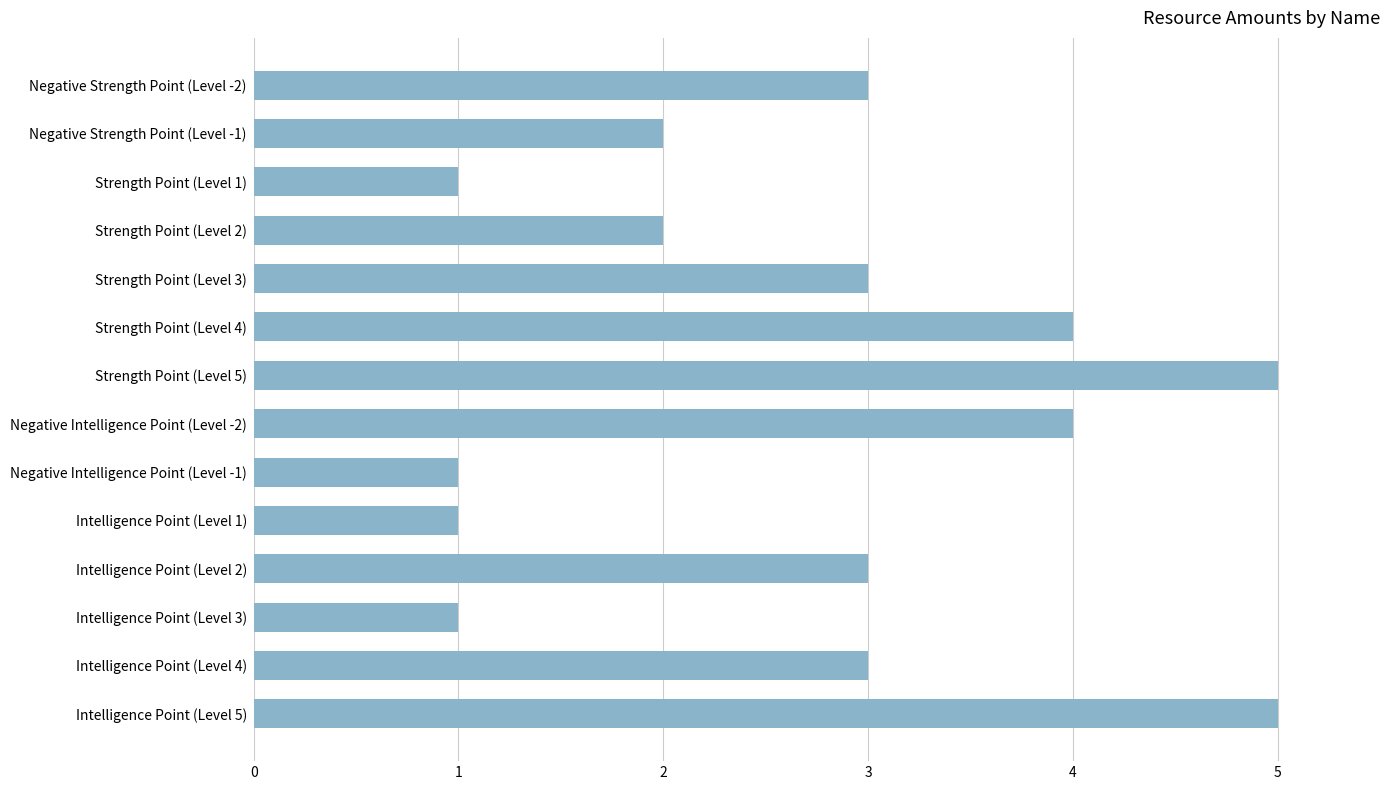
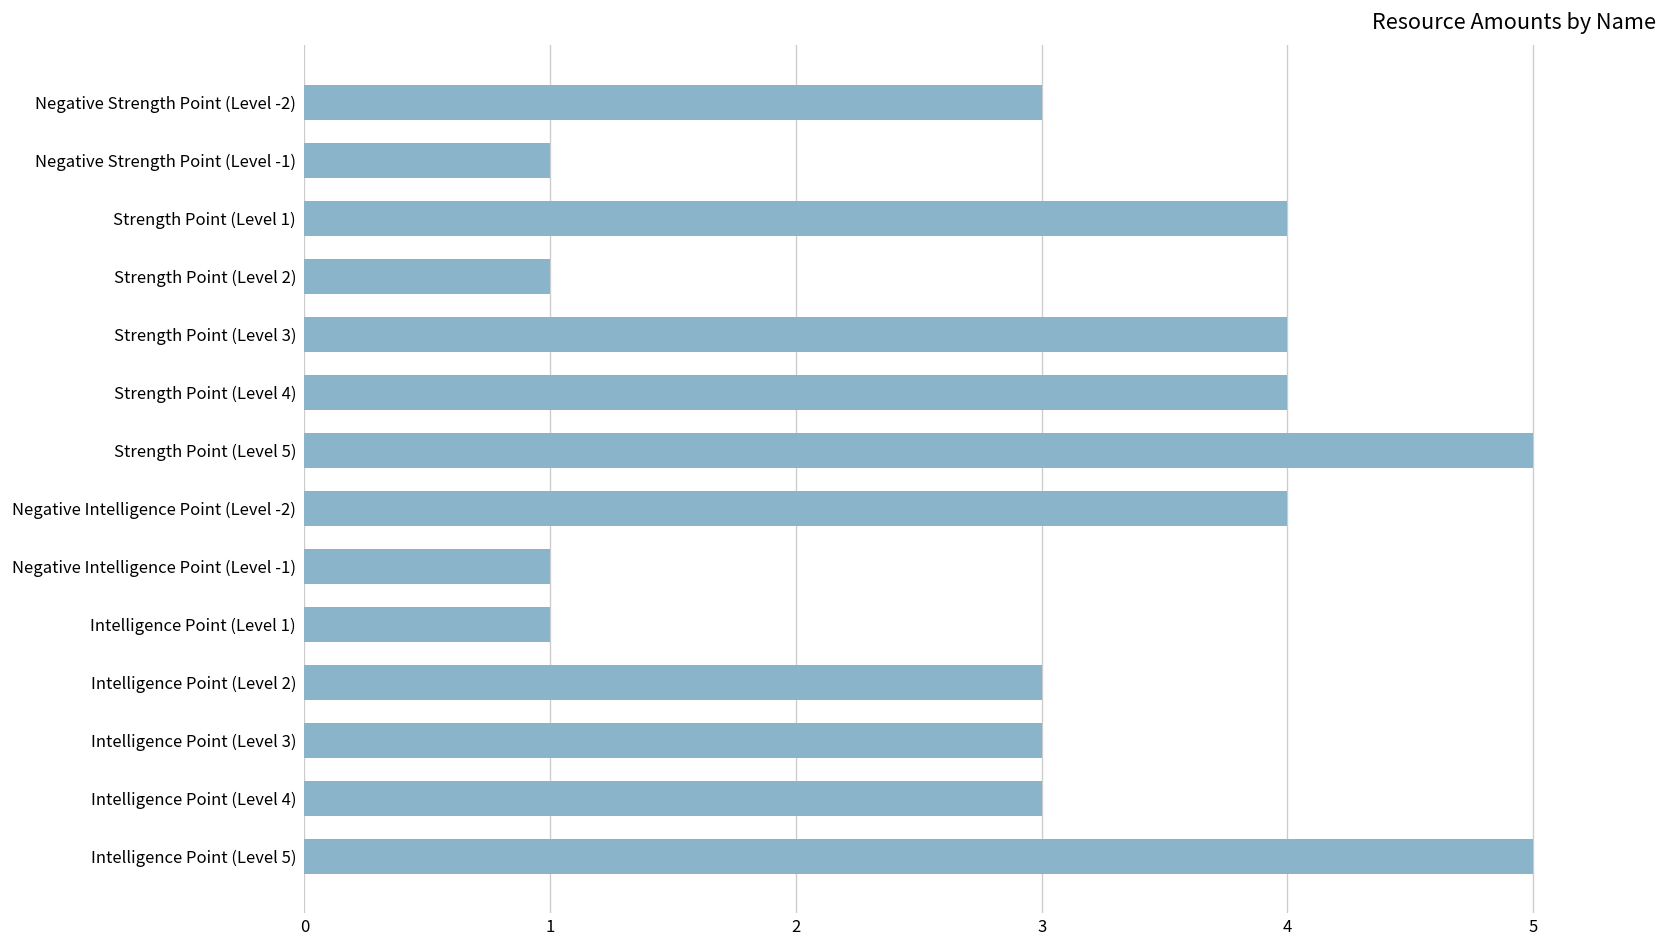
  {
    "Negative Strength Point (Level -2)": 3,
-   "Negative Strength Point (Level -1)": 2,
-   "Strength Point (Level 1)": 1,
-   "Strength Point (Level 2)": 2,
-   "Strength Point (Level 3)": 3,
+   "Negative Strength Point (Level -1)": 1,
+   "Strength Point (Level 1)": 4,
+   "Strength Point (Level 2)": 1,
+   "Strength Point (Level 3)": 4,
    "Strength Point (Level 4)": 4,
    "Strength Point (Level 5)": 5,
    "Negative Intelligence Point (Level -2)": 4,
    "Negative Intelligence Point (Level -1)": 1,
    "Intelligence Point (Level 1)": 1,
    "Intelligence Point (Level 2)": 3,
-   "Intelligence Point (Level 3)": 1,
+   "Intelligence Point (Level 3)": 3,
    "Intelligence Point (Level 4)": 3,
    "Intelligence Point (Level 5)": 5
  }
